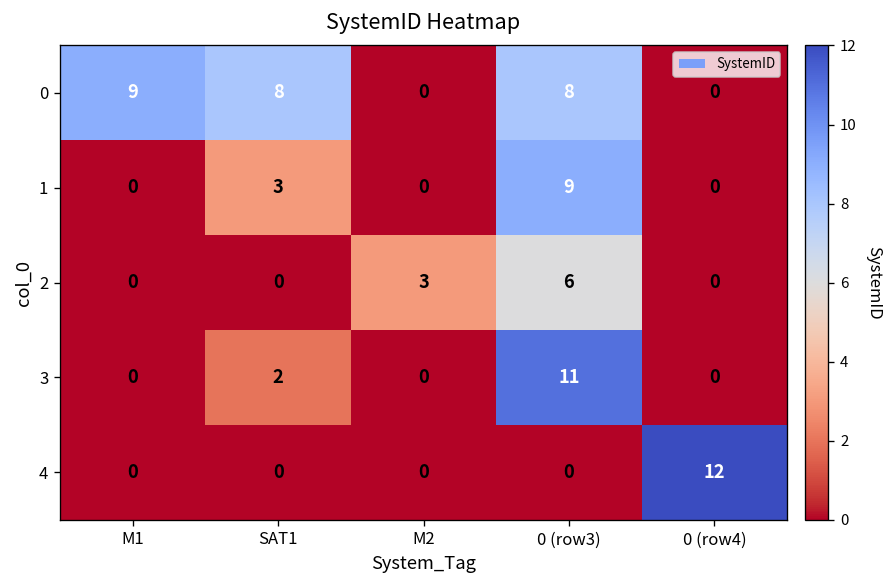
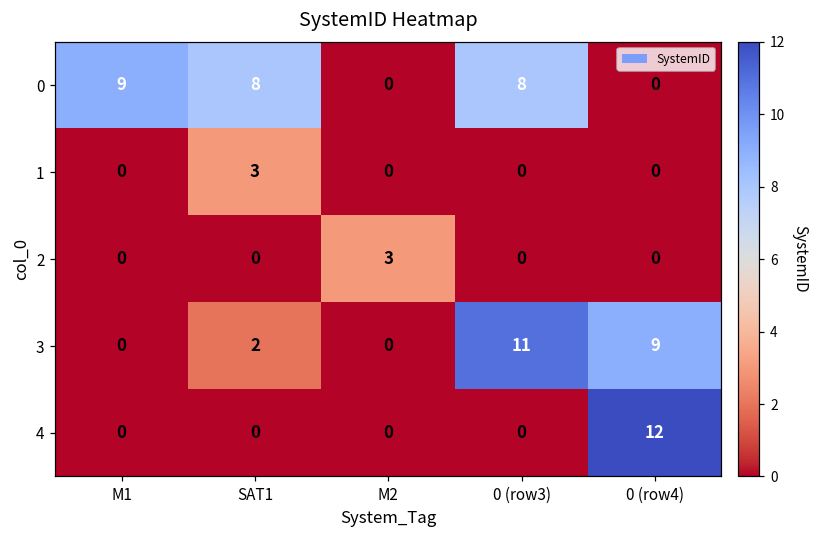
  {
    "0": {
      "M1": 9,
      "SAT1": 8,
      "M2": 0,
      "0 (row3)": 8,
      "0 (row4)": 0
    },
    "1": {
      "M1": 0,
      "SAT1": 3,
      "M2": 0,
-     "0 (row3)": 9,
+     "0 (row3)": 0,
      "0 (row4)": 0
    },
    "2": {
      "M1": 0,
      "SAT1": 0,
      "M2": 3,
-     "0 (row3)": 6,
+     "0 (row3)": 0,
      "0 (row4)": 0
    },
    "3": {
      "M1": 0,
      "SAT1": 2,
      "M2": 0,
      "0 (row3)": 11,
-     "0 (row4)": 0
+     "0 (row4)": 9
    },
    "4": {
      "M1": 0,
      "SAT1": 0,
      "M2": 0,
      "0 (row3)": 0,
      "0 (row4)": 12
    }
  }
